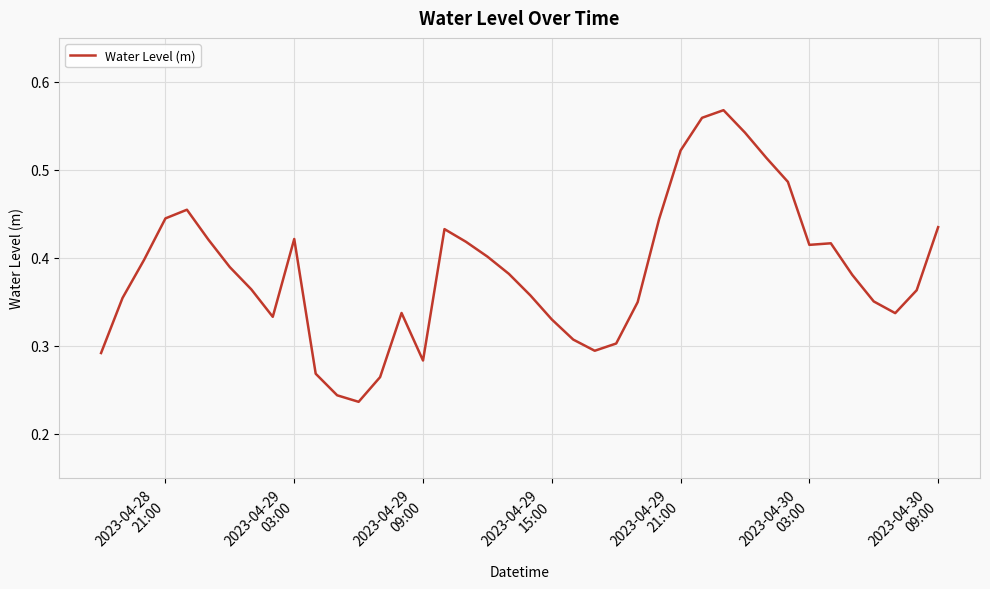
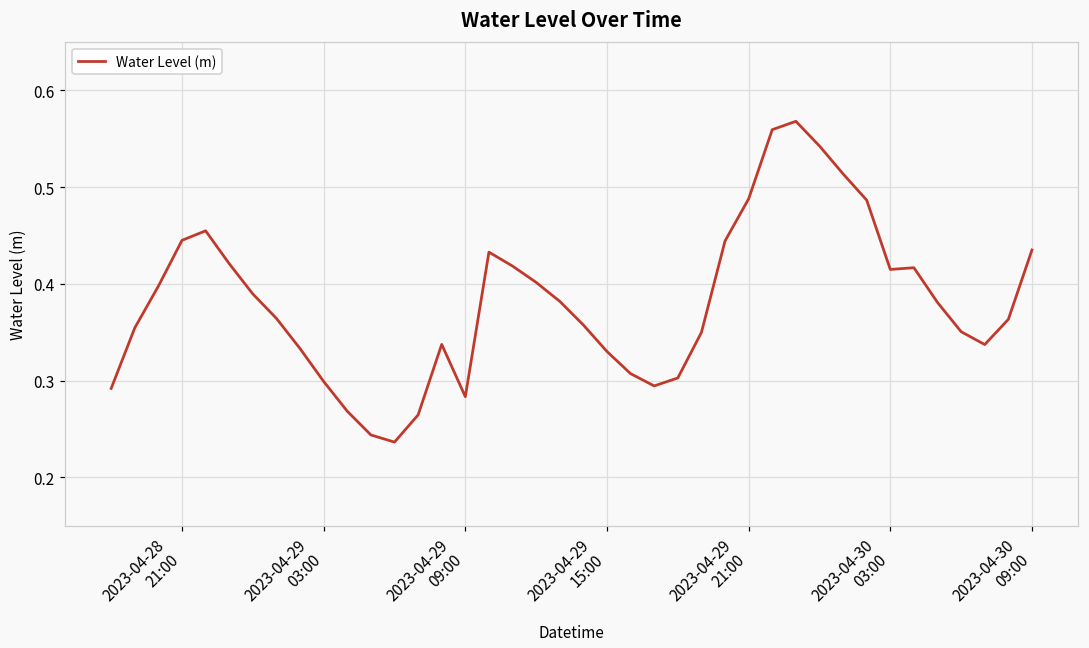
  {
    "2023-04-28 21:00": 0.44,
-   "2023-04-29 03:00": 0.42,
+   "2023-04-29 03:00": 0.30,
    "2023-04-29 09:00": 0.28,
    "2023-04-29 15:00": 0.33,
-   "2023-04-29 21:00": 0.52,
+   "2023-04-29 21:00": 0.49,
    "2023-04-30 03:00": 0.41,
    "2023-04-30 09:00": 0.43
  }
